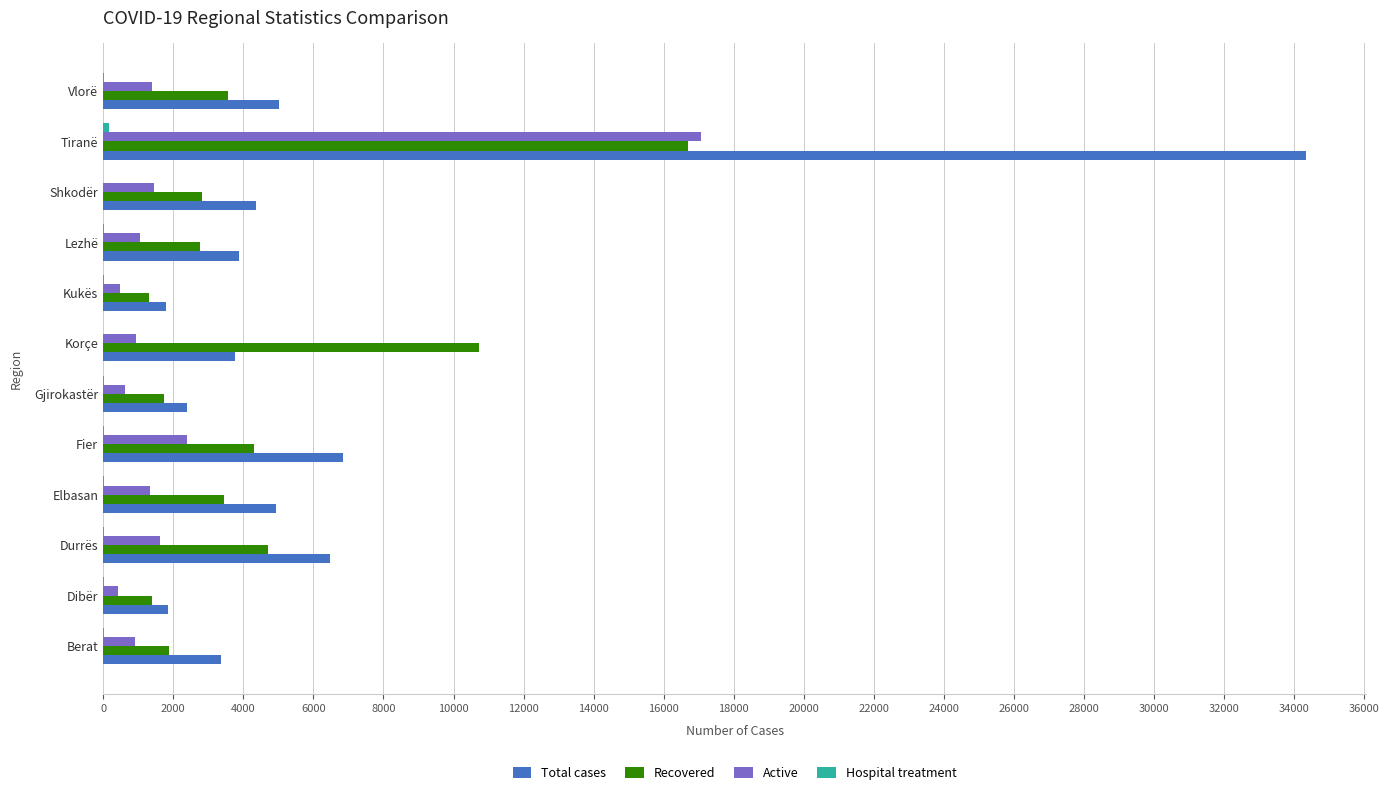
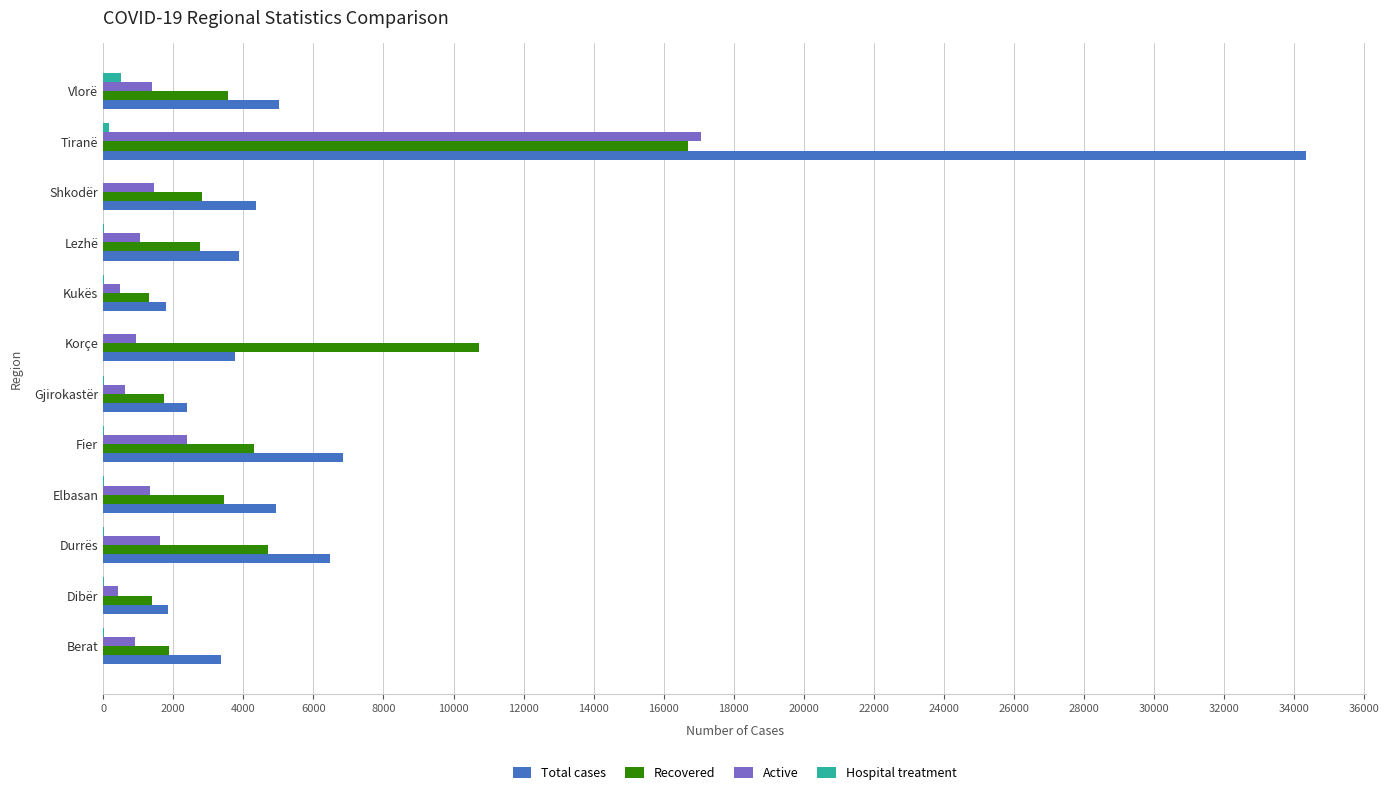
  {
    "Recovered": {
      "Vlorë": 3600,
      "Tiranë": 16700,
      "Shkodër": 2800,
      "Lezhë": 2800,
      "Kukës": 1300,
      "Korçe": 10700,
      "Gjirokastër": 1700,
      "Fier": 4300,
      "Elbasan": 3500,
      "Durrës": 4700,
      "Dibër": 1400,
      "Berat": 1900
    },
    "Hospital treatment": {
-     "Vlorë": 0,
+     "Vlorë": 500,
      "Tiranë": 200
    }
  }
